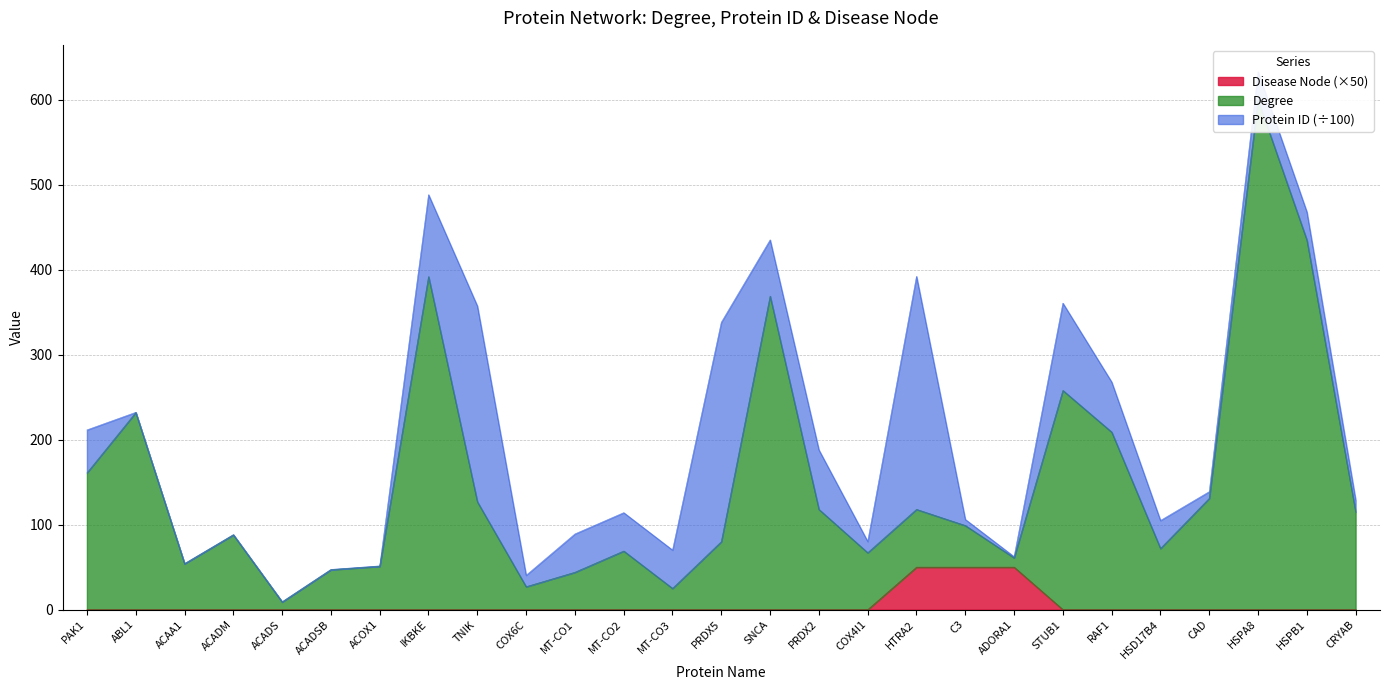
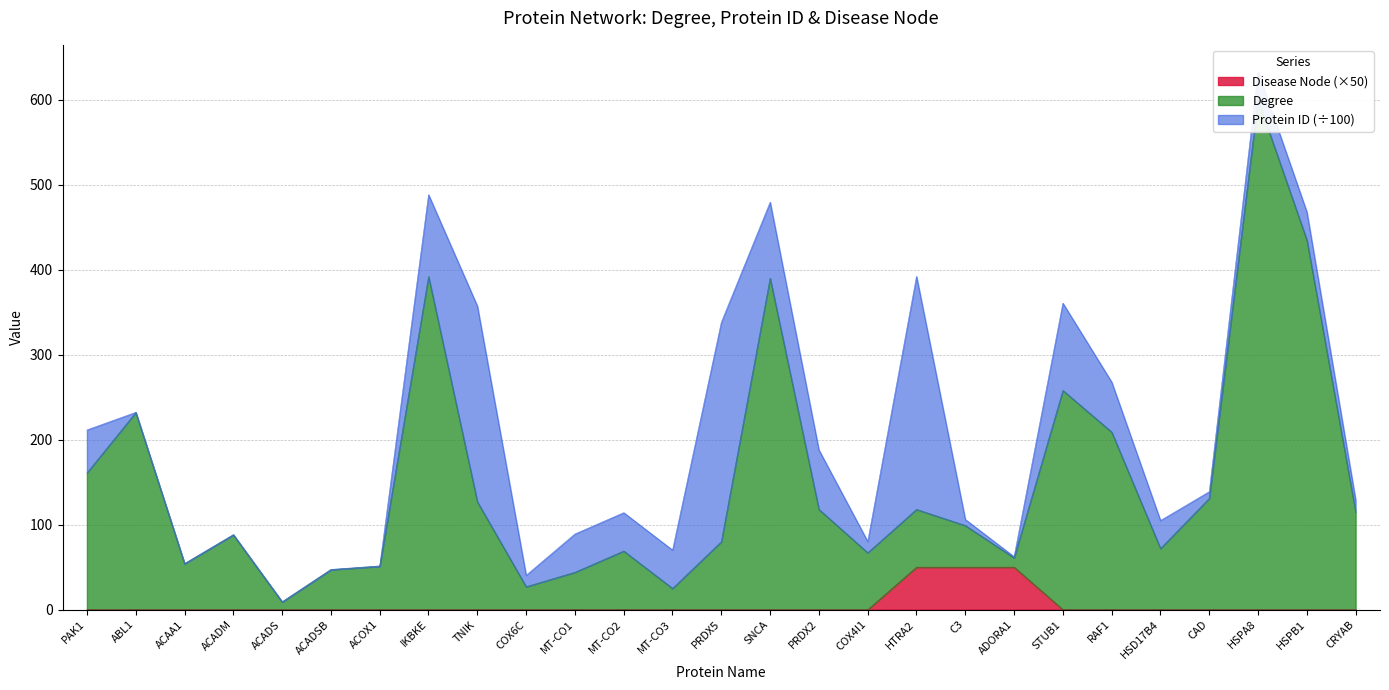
  {
    "Disease Node (×50)": {
      "PAK1": 0,
      "ABL1": 0,
      "ACAA1": 0,
      "ACADM": 0,
      "ACADS": 0,
      "ACADSB": 0,
      "ACOX1": 0,
      "IKBKE": 0,
      "TNIK": 0,
      "COX6C": 0,
      "MT-CO1": 0,
      "MT-CO2": 0,
      "MT-CO3": 0,
      "PRDX5": 0,
      "SNCA": 0,
      "PRDX2": 0,
      "COX4I1": 0,
      "HTRA2": 50,
      "C3": 50,
      "ADORA1": 50,
      "STUB1": 0,
      "RAF1": 0,
      "HSD17B4": 0,
      "CAD": 0,
      "HSPA8": 0,
      "HSPB1": 0,
      "CRYAB": 0
    },
    "Degree": {
      "PAK1": 160,
      "IKBKE": 390,
      "TNIK": 130,
      "COX6C": 30,
      "MT-CO1": 40,
      "MT-CO2": 70,
      "MT-CO3": 30,
      "PRDX5": 80,
-     "SNCA": 370,
+     "SNCA": 390,
      "PRDX2": 120,
      "COX4I1": 70,
      "HTRA2": 70,
      "C3": 50,
      "STUB1": 260,
      "RAF1": 210,
      "HSD17B4": 70,
      "CAD": 130,
      "HSPB1": 440,
      "CRYAB": 120
    },
    "Protein ID (÷100)": {
      "PAK1": 50,
      "IKBKE": 100,
      "TNIK": 230,
      "COX6C": 10,
      "MT-CO1": 50,
      "MT-CO2": 50,
      "MT-CO3": 50,
      "PRDX5": 260,
-     "SNCA": 70,
+     "SNCA": 90,
      "PRDX2": 70,
      "COX4I1": 10,
      "HTRA2": 270,
      "C3": 10,
      "STUB1": 100,
      "RAF1": 60,
      "HSD17B4": 30,
      "CAD": 10,
      "HSPB1": 30,
      "CRYAB": 10
    }
  }
